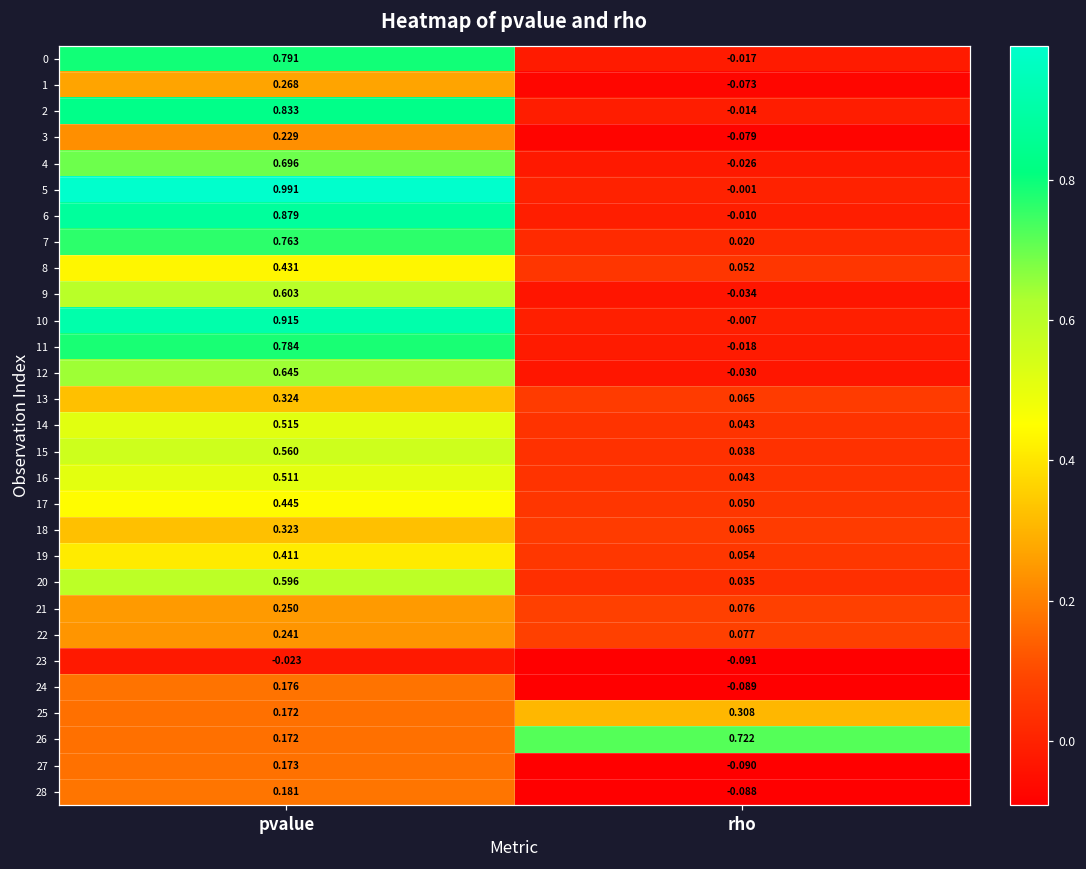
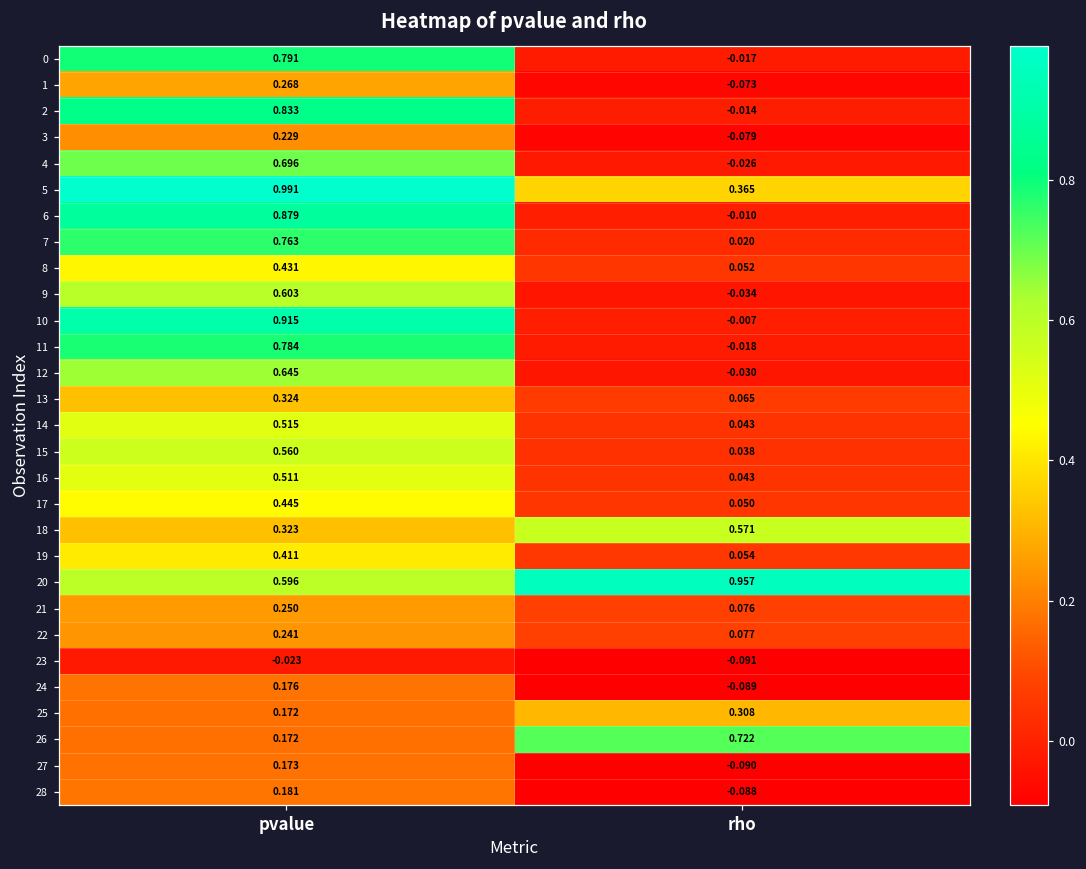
  {
    "0": {
      "pvalue": 0.791,
      "rho": -0.017
    },
    "1": {
      "pvalue": 0.268,
      "rho": -0.073
    },
    "2": {
      "pvalue": 0.833,
      "rho": -0.014
    },
    "3": {
      "pvalue": 0.229,
      "rho": -0.079
    },
    "4": {
      "pvalue": 0.696,
      "rho": -0.026
    },
    "5": {
      "pvalue": 0.991,
-     "rho": -0.001
+     "rho": 0.365
    },
    "6": {
      "pvalue": 0.879,
      "rho": -0.010
    },
    "7": {
      "pvalue": 0.763,
      "rho": 0.020
    },
    "8": {
      "pvalue": 0.431,
      "rho": 0.052
    },
    "9": {
      "pvalue": 0.603,
      "rho": -0.034
    },
    "10": {
      "pvalue": 0.915,
      "rho": -0.007
    },
    "11": {
      "pvalue": 0.784,
      "rho": -0.018
    },
    "12": {
      "pvalue": 0.645,
      "rho": -0.030
    },
    "13": {
      "pvalue": 0.324,
      "rho": 0.065
    },
    "14": {
      "pvalue": 0.515,
      "rho": 0.043
    },
    "15": {
      "pvalue": 0.560,
      "rho": 0.038
    },
    "16": {
      "pvalue": 0.511,
      "rho": 0.043
    },
    "17": {
      "pvalue": 0.445,
      "rho": 0.050
    },
    "18": {
      "pvalue": 0.323,
-     "rho": 0.065
+     "rho": 0.571
    },
    "19": {
      "pvalue": 0.411,
      "rho": 0.054
    },
    "20": {
      "pvalue": 0.596,
-     "rho": 0.035
+     "rho": 0.957
    },
    "21": {
      "pvalue": 0.250,
      "rho": 0.076
    },
    "22": {
      "pvalue": 0.241,
      "rho": 0.077
    },
    "23": {
      "pvalue": -0.023,
      "rho": -0.091
    },
    "24": {
      "pvalue": 0.176,
      "rho": -0.089
    },
    "25": {
      "pvalue": 0.172,
      "rho": 0.308
    },
    "26": {
      "pvalue": 0.172,
      "rho": 0.722
    },
    "27": {
      "pvalue": 0.173,
      "rho": -0.090
    },
    "28": {
      "pvalue": 0.181,
      "rho": -0.088
    }
  }
